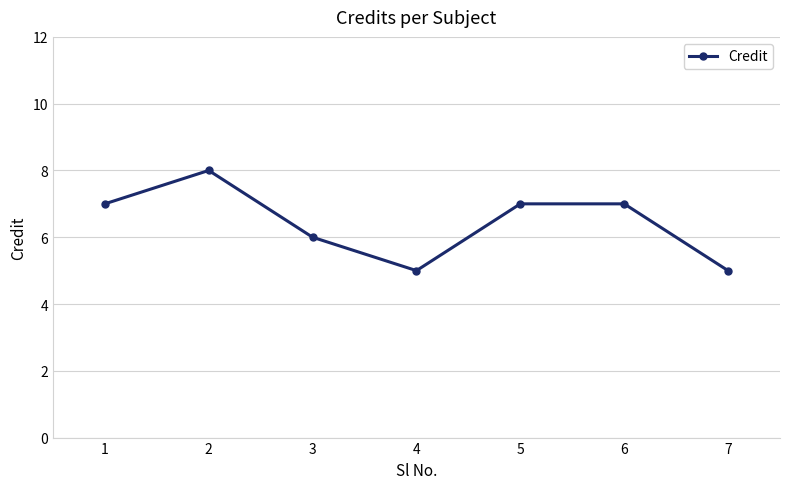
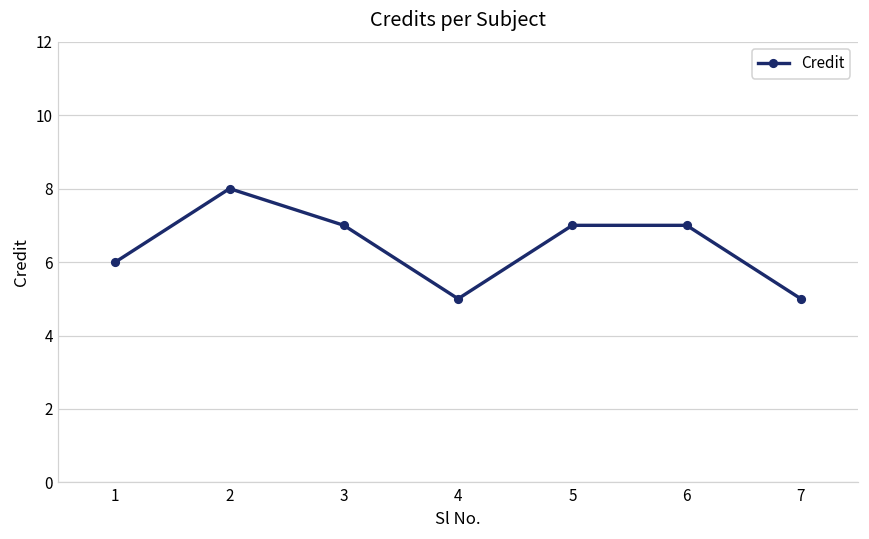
  {
-   "1": 7,
+   "1": 6,
    "2": 8,
-   "3": 6,
+   "3": 7,
    "4": 5,
    "5": 7,
    "6": 7,
    "7": 5
  }
